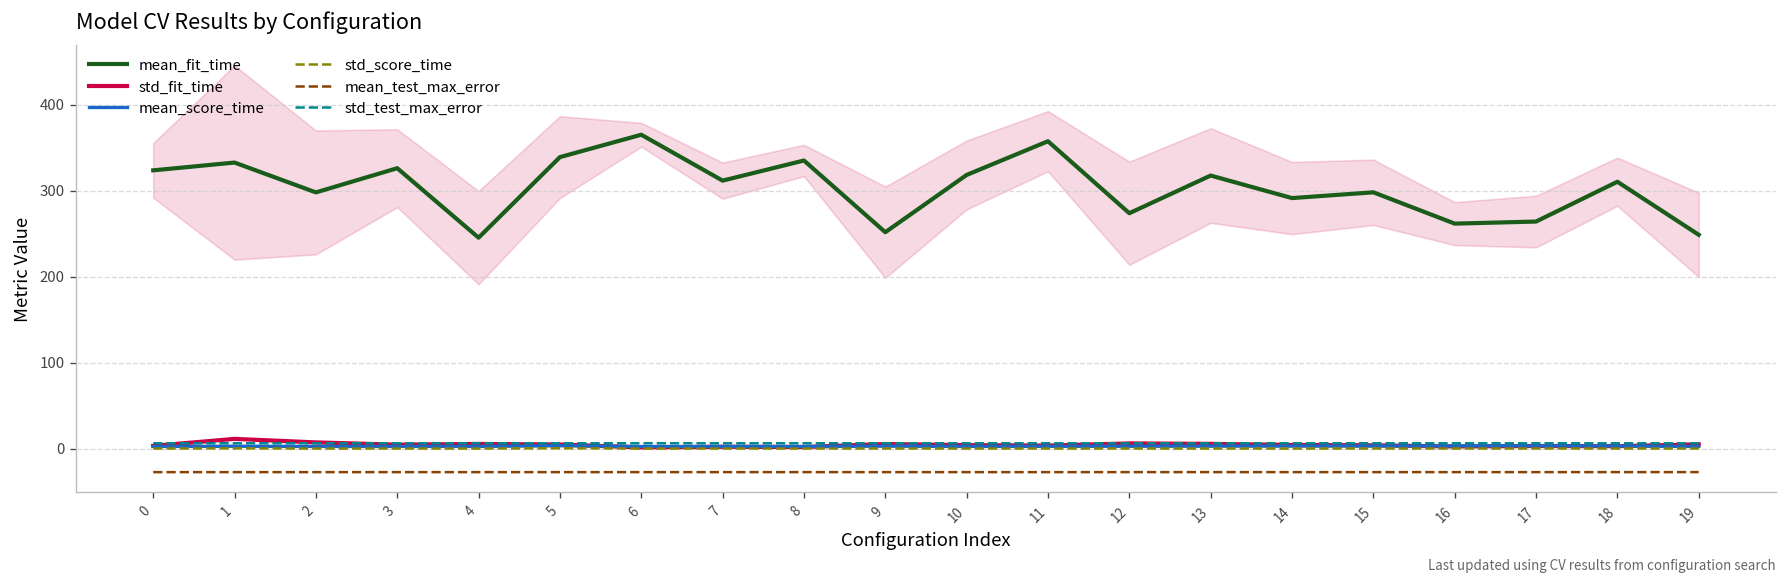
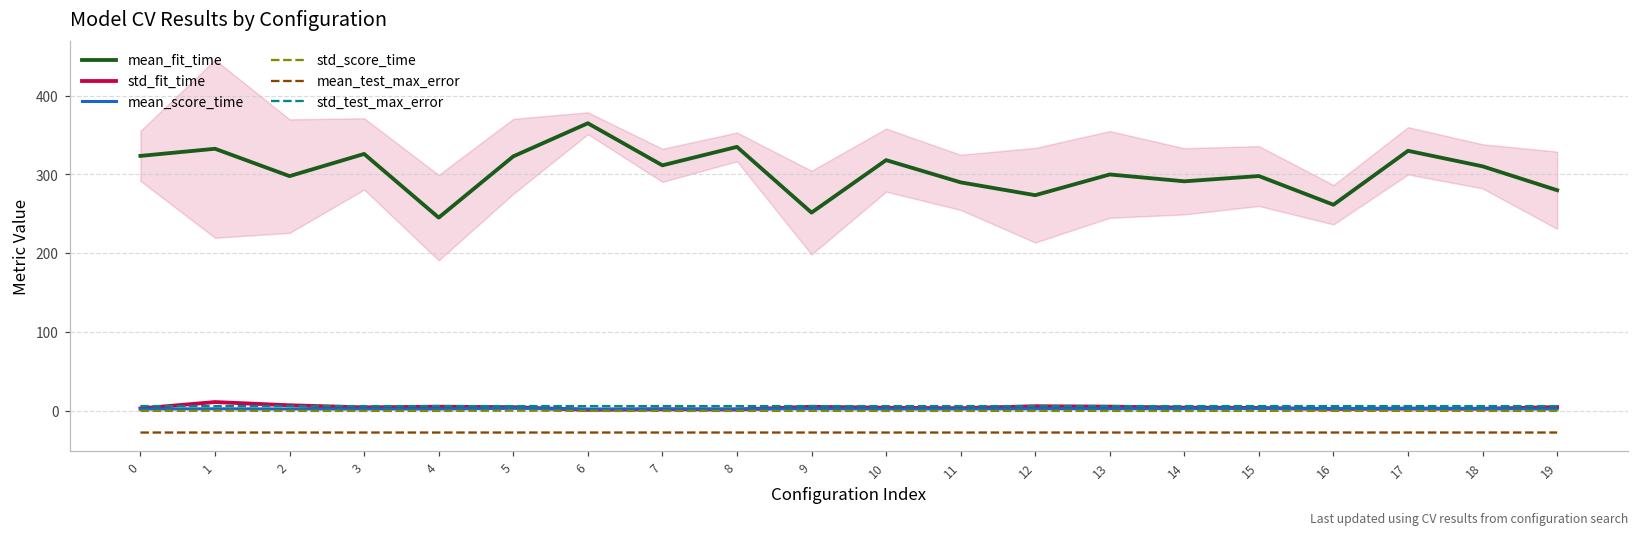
  {
    "mean_fit_time": {
      "0": 320,
      "1": 330,
      "2": 300,
      "3": 330,
      "4": 250,
-     "5": 340,
+     "5": 320,
      "6": 360,
      "7": 310,
      "8": 330,
      "9": 250,
      "10": 320,
-     "11": 360,
+     "11": 290,
      "12": 270,
-     "13": 320,
+     "13": 300,
      "14": 290,
      "15": 300,
      "16": 260,
-     "17": 260,
+     "17": 330,
      "18": 310,
-     "19": 250
+     "19": 280
    },
    "mean_test_max_error": {
      "0": -30,
      "1": -30,
      "2": -30,
      "3": -30,
      "4": -30,
      "5": -30,
      "6": -30,
      "7": -30,
      "8": -30,
      "9": -30,
      "10": -30,
      "11": -30,
      "12": -30,
      "13": -30,
      "14": -30,
      "15": -30,
      "16": -30,
      "17": -30,
      "18": -30,
      "19": -30
    },
    "std_test_max_error": {
      "6": 10,
      "7": 10,
      "8": 10
    }
  }
